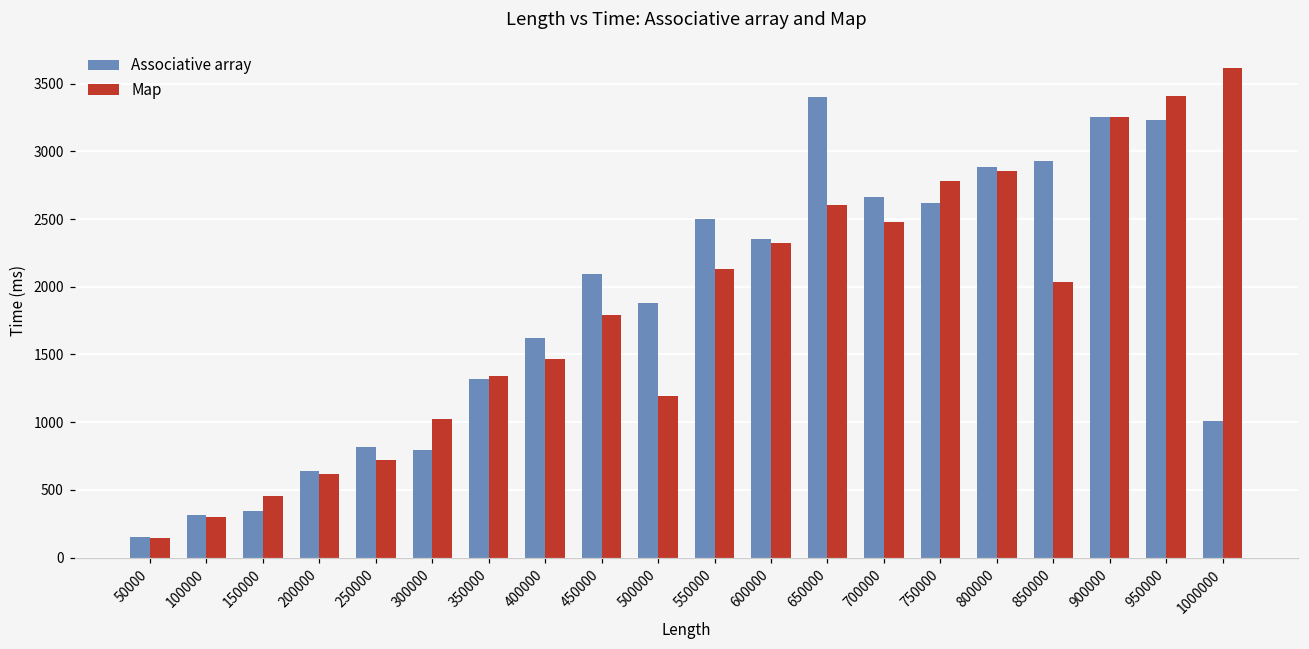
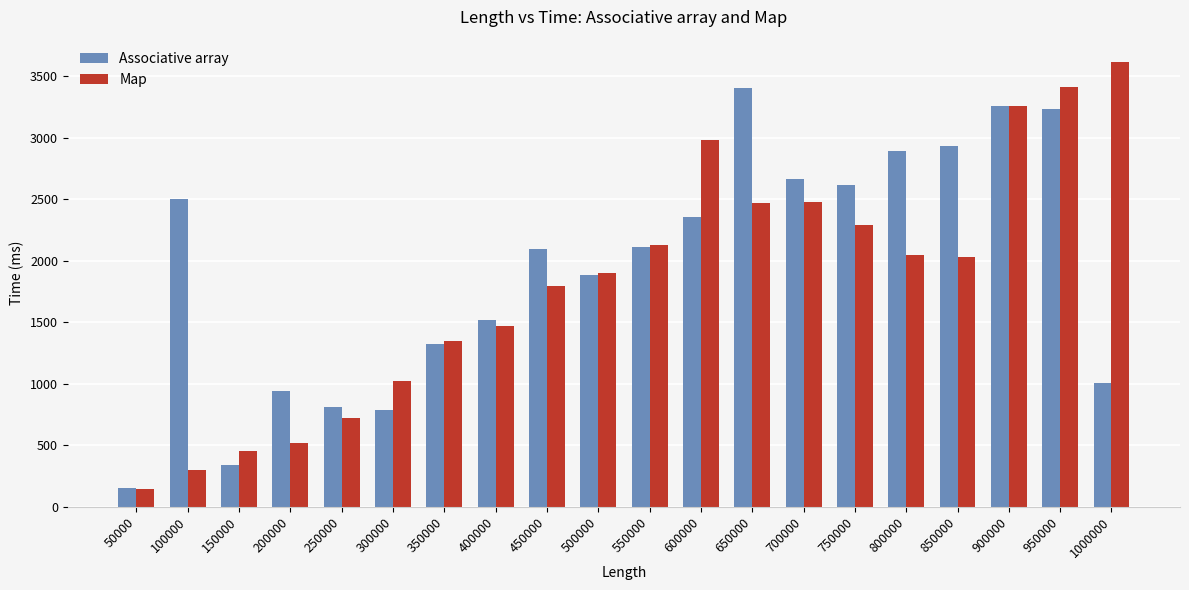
  {
    "Associative array": {
      "50000": 150,
-     "100000": 310,
+     "100000": 2510,
      "150000": 340,
-     "200000": 640,
+     "200000": 940,
      "250000": 810,
      "300000": 790,
      "350000": 1320,
-     "400000": 1620,
+     "400000": 1520,
      "450000": 2100,
      "500000": 1880,
-     "550000": 2500,
+     "550000": 2120,
      "600000": 2350,
      "650000": 3400,
      "700000": 2660,
      "750000": 2620,
      "800000": 2890,
      "850000": 2930,
      "900000": 3260,
      "950000": 3230,
      "1000000": 1010
    },
    "Map": {
      "50000": 140,
      "100000": 300,
      "150000": 450,
-     "200000": 620,
+     "200000": 520,
      "250000": 720,
      "300000": 1020,
      "350000": 1340,
      "400000": 1470,
      "450000": 1790,
-     "500000": 1190,
+     "500000": 1900,
      "550000": 2130,
-     "600000": 2320,
-     "650000": 2610,
+     "600000": 2980,
+     "650000": 2470,
      "700000": 2480,
-     "750000": 2780,
-     "800000": 2860,
+     "750000": 2290,
+     "800000": 2050,
      "850000": 2030,
      "900000": 3260,
      "950000": 3410,
      "1000000": 3620
    }
  }
